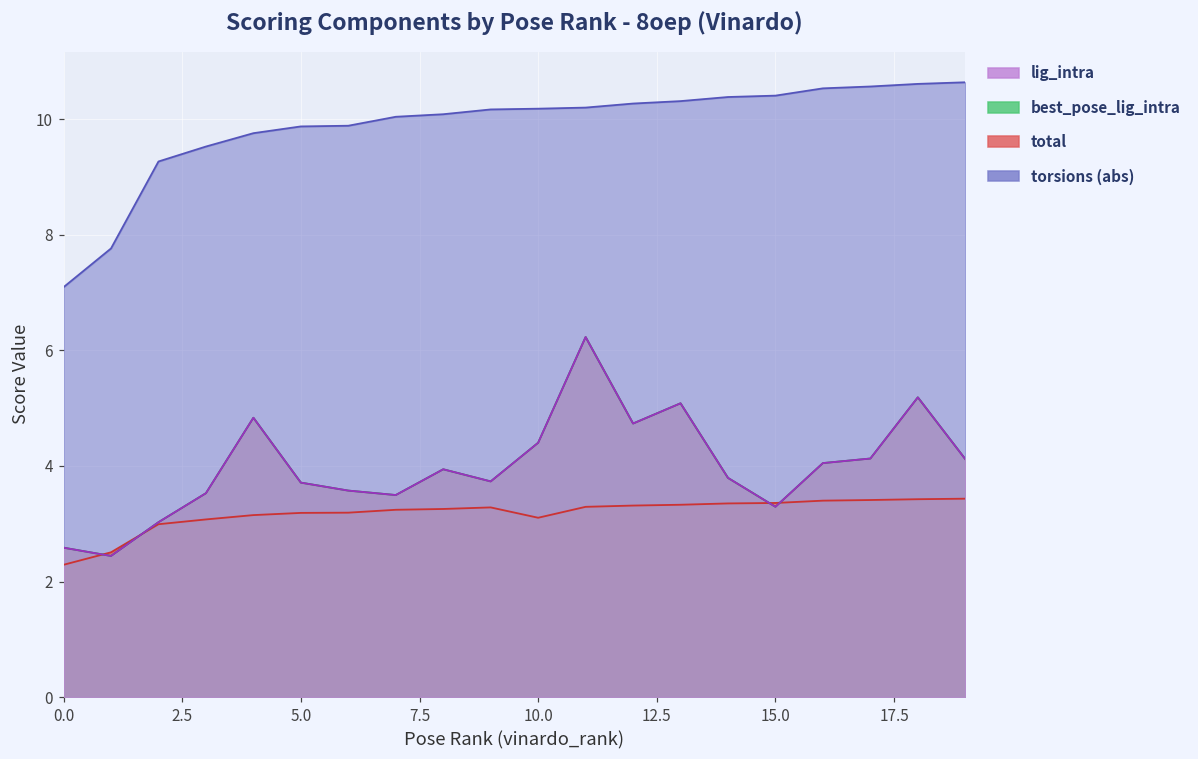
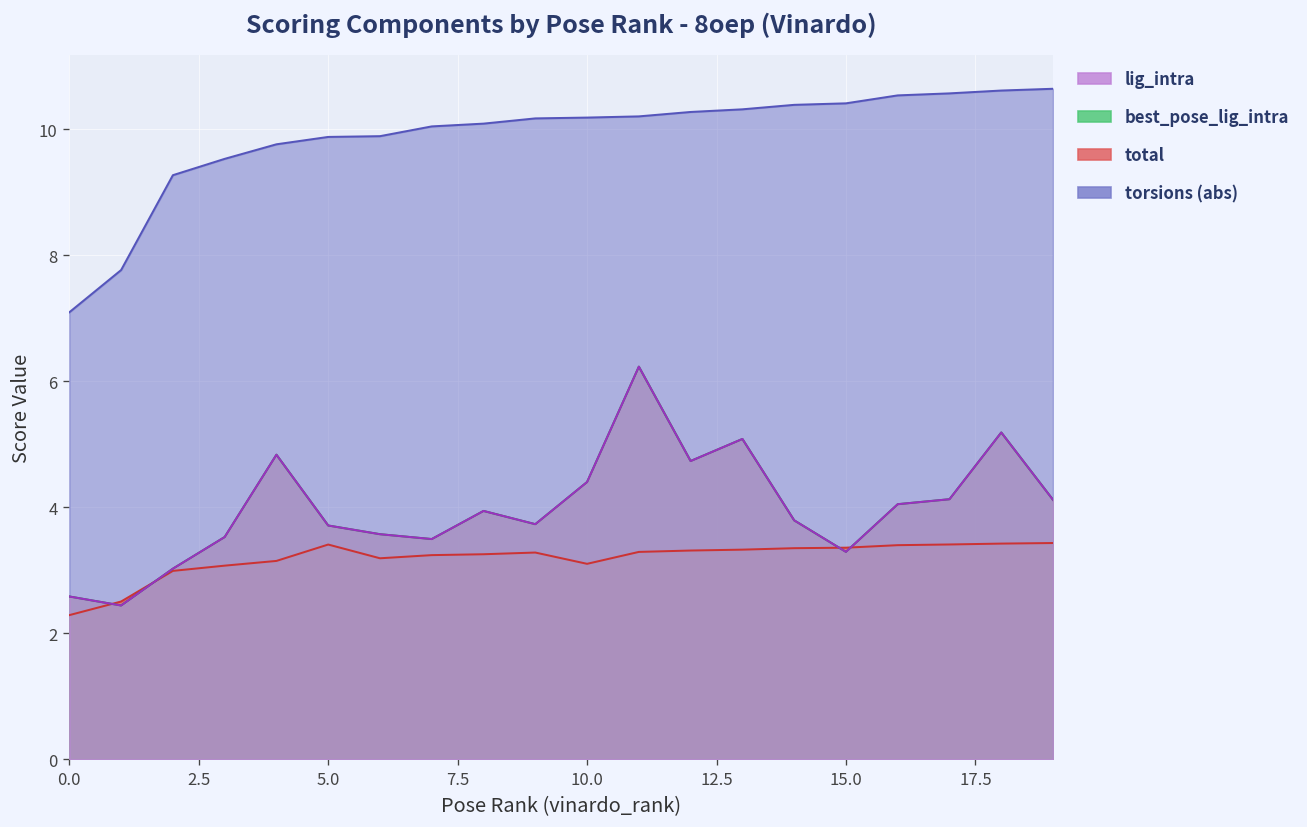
  {
    "total": {
      "0.0": 2.3,
-     "5.0": 3.2,
+     "5.0": 3.4,
      "10.0": 3.1,
      "15.0": 3.4
    }
  }
